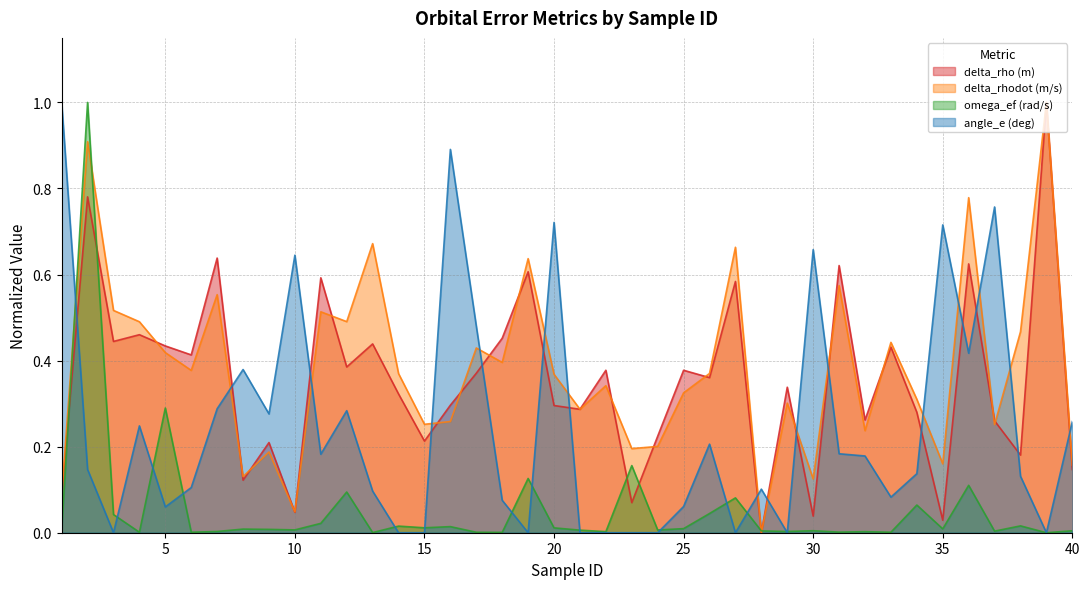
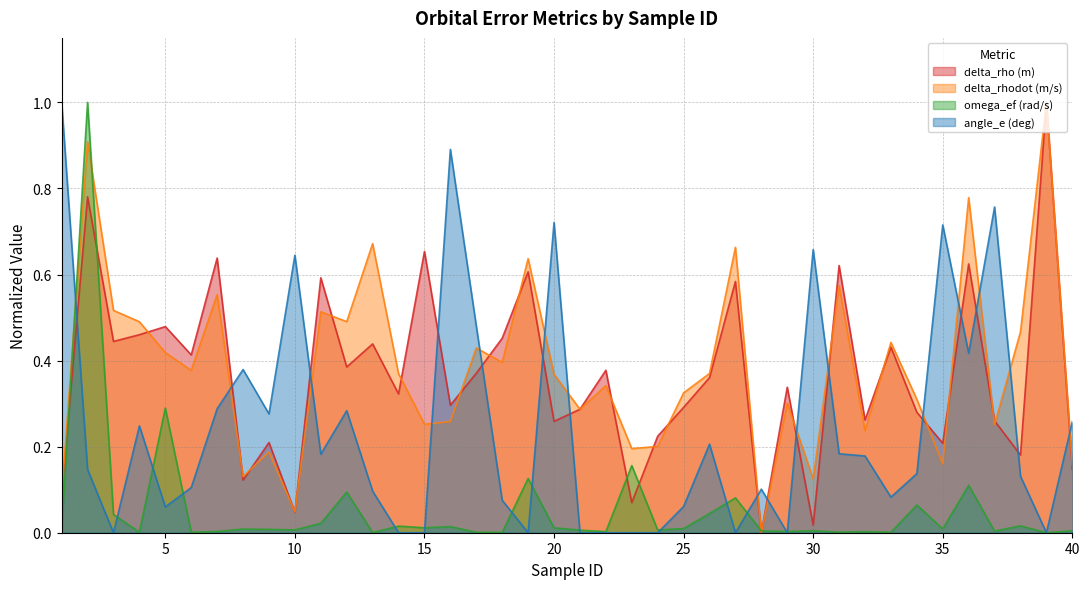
  {
    "delta_rho (m)": {
-     "5": 0.43,
-     "15": 0.21,
-     "20": 0.30,
-     "25": 0.38,
-     "30": 0.04,
-     "35": 0.03,
+     "5": 0.48,
+     "15": 0.65,
+     "20": 0.26,
+     "25": 0.29,
+     "30": 0.02,
+     "35": 0.21,
      "40": 0.15
    },
    "delta_rhodot (m/s)": {
      "5": 0.42,
      "15": 0.25,
      "20": 0.37,
      "25": 0.33,
      "30": 0.12,
      "35": 0.16,
      "40": 0.16
    },
    "omega_ef (rad/s)": {
      "5": 0.29,
      "10": 0.01,
      "15": 0.01,
      "20": 0.01,
      "25": 0.01,
      "30": 0.00,
      "35": 0.01,
      "40": 0.00
    },
    "angle_e (deg)": {
      "5": 0.06,
      "10": 0.65,
      "15": 0.00,
      "20": 0.72,
      "25": 0.06,
      "30": 0.66,
      "35": 0.72,
      "40": 0.26
    }
  }
